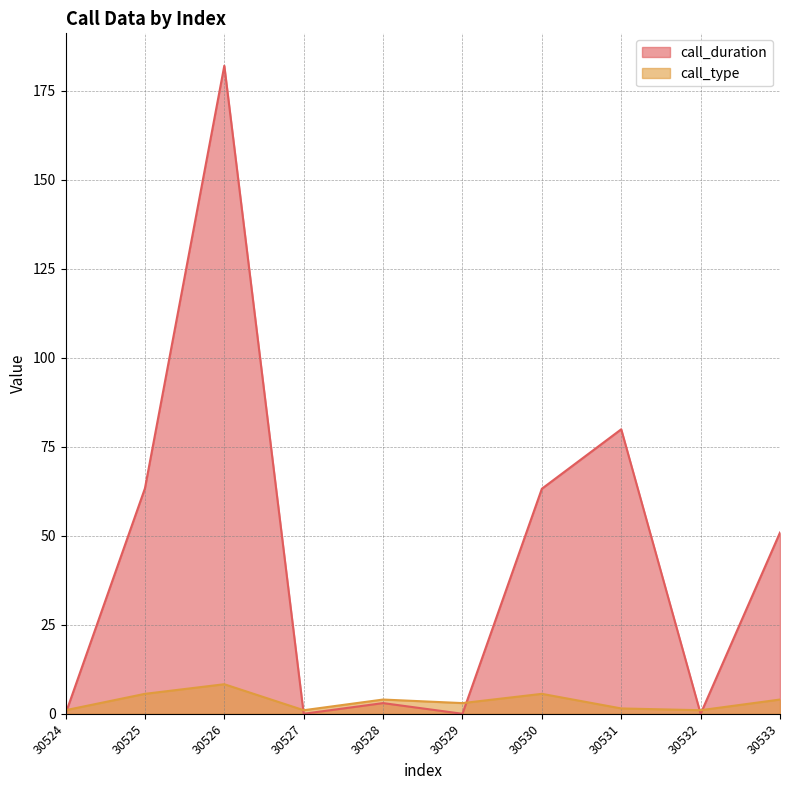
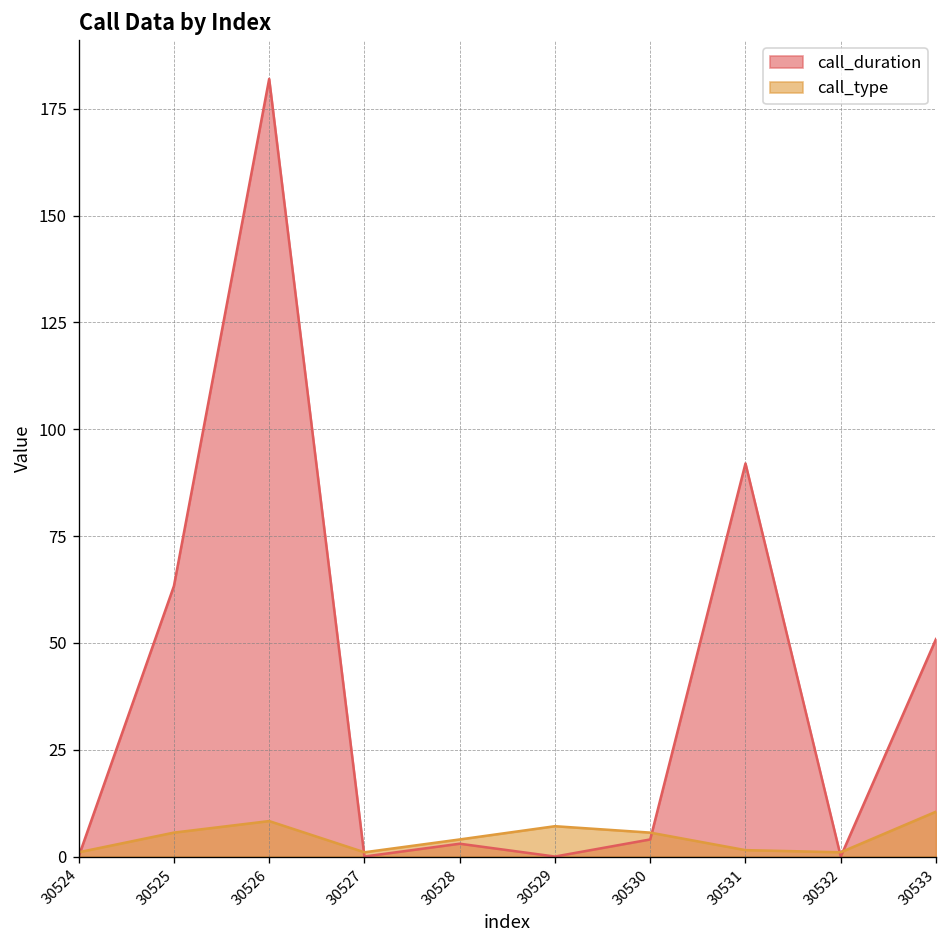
  {
    "call_duration": {
      "30524": 0,
      "30525": 63,
      "30526": 182,
      "30527": 0,
      "30528": 3,
      "30529": 0,
-     "30530": 63,
-     "30531": 80,
+     "30530": 4,
+     "30531": 92,
      "30532": 0,
      "30533": 51
    },
    "call_type": {
      "30524": 1,
      "30525": 6,
      "30526": 8,
      "30527": 1,
      "30528": 4,
-     "30529": 3,
+     "30529": 7,
      "30530": 6,
      "30531": 2,
      "30532": 1,
-     "30533": 4
+     "30533": 11
    }
  }
